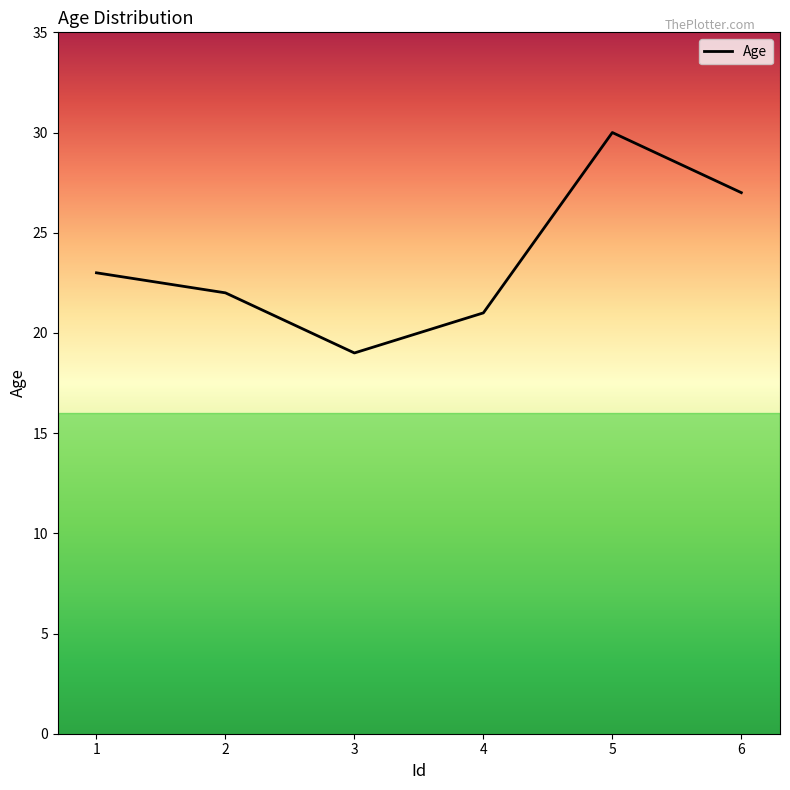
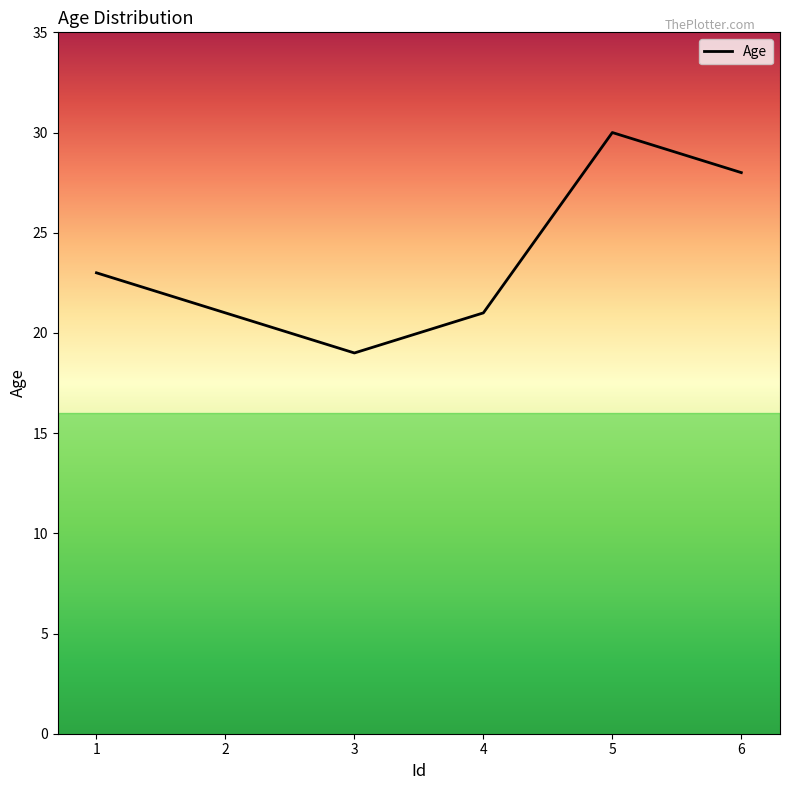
  {
    "1": 23,
-   "2": 22,
+   "2": 21,
    "3": 19,
    "4": 21,
    "5": 30,
-   "6": 27
+   "6": 28
  }
